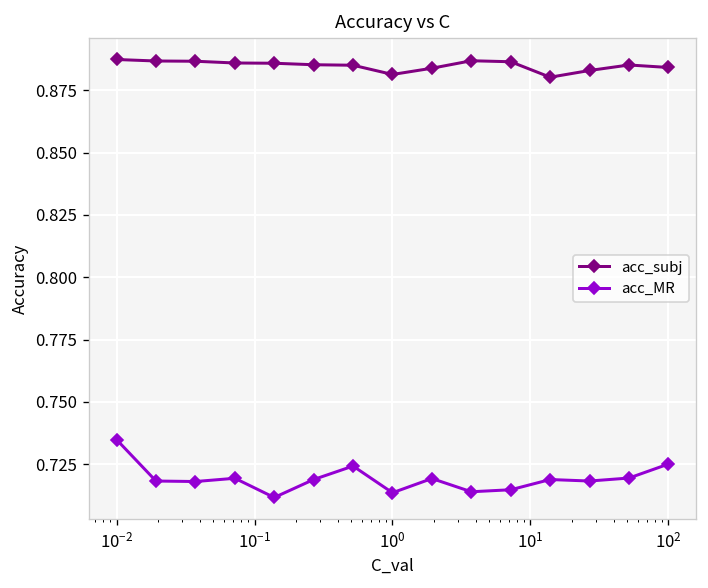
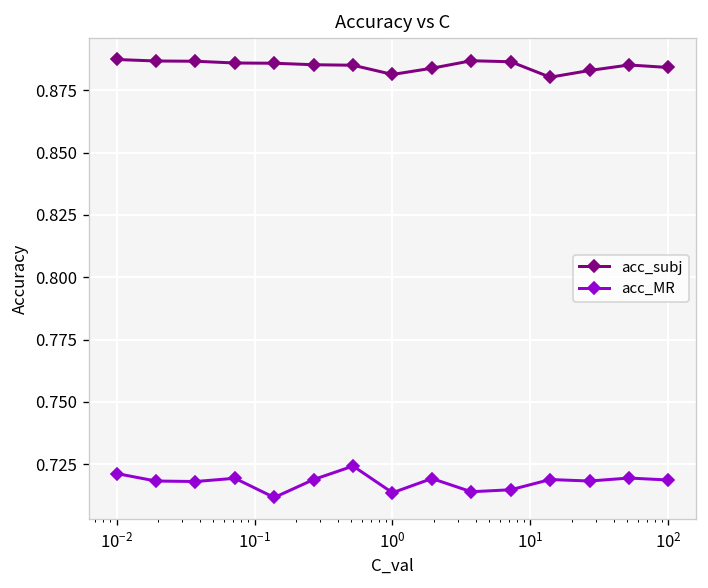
  {
    "acc_subj": {
      "10^-2": 0.887,
      "10^0": 0.881,
      "10^2": 0.884
    },
    "acc_MR": {
-     "10^-2": 0.735,
+     "10^-2": 0.721,
      "10^0": 0.714,
-     "10^2": 0.725
+     "10^2": 0.719
    }
  }
